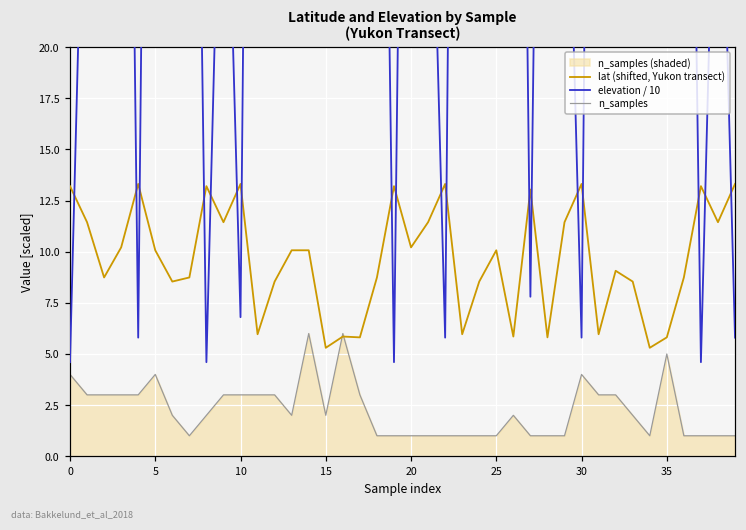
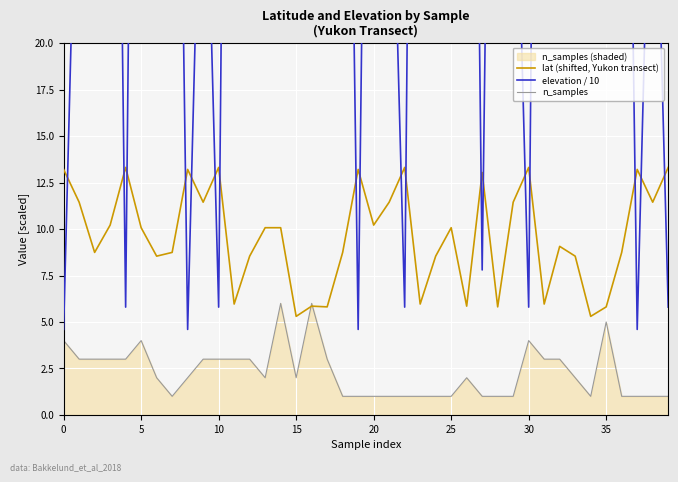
  {
    "lat (shifted, Yukon transect)": {
      "0": 13.2,
      "5": 10.1,
      "10": 13.3,
      "15": 5.3,
      "20": 10.2,
      "25": 10.1,
      "30": 13.3,
      "35": 5.8
    },
    "elevation / 10": {
      "0": 4.6,
-     "10": 6.8,
+     "10": 5.8,
      "30": 5.8
    },
    "n_samples (shaded)": {
      "0": 4.0,
      "5": 4.0,
      "10": 3.0,
      "15": 2.0,
      "20": 1.0,
      "25": 1.0,
      "30": 4.0,
      "35": 5.0
    }
  }
